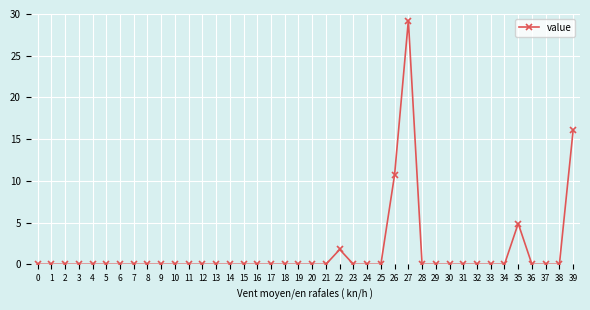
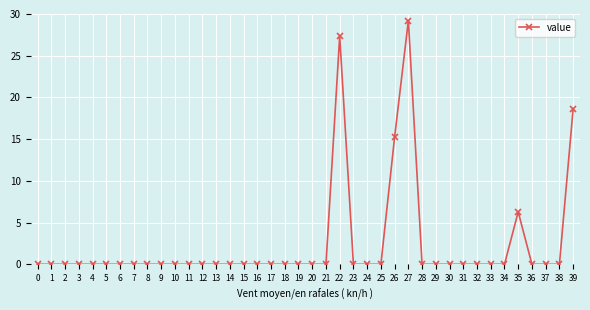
  {
    "0": 0,
    "1": 0,
    "2": 0,
    "3": 0,
    "4": 0,
    "5": 0,
    "6": 0,
    "7": 0,
    "8": 0,
    "9": 0,
    "10": 0,
    "11": 0,
    "12": 0,
    "13": 0,
    "14": 0,
    "15": 0,
    "16": 0,
    "17": 0,
    "18": 0,
    "19": 0,
    "20": 0,
    "21": 0,
-   "22": 2,
+   "22": 27,
    "23": 0,
    "24": 0,
    "25": 0,
-   "26": 11,
+   "26": 15,
    "27": 29,
    "28": 0,
    "29": 0,
    "30": 0,
    "31": 0,
    "32": 0,
    "33": 0,
    "34": 0,
-   "35": 5,
+   "35": 6,
    "36": 0,
    "37": 0,
    "38": 0,
-   "39": 16
+   "39": 19
  }
